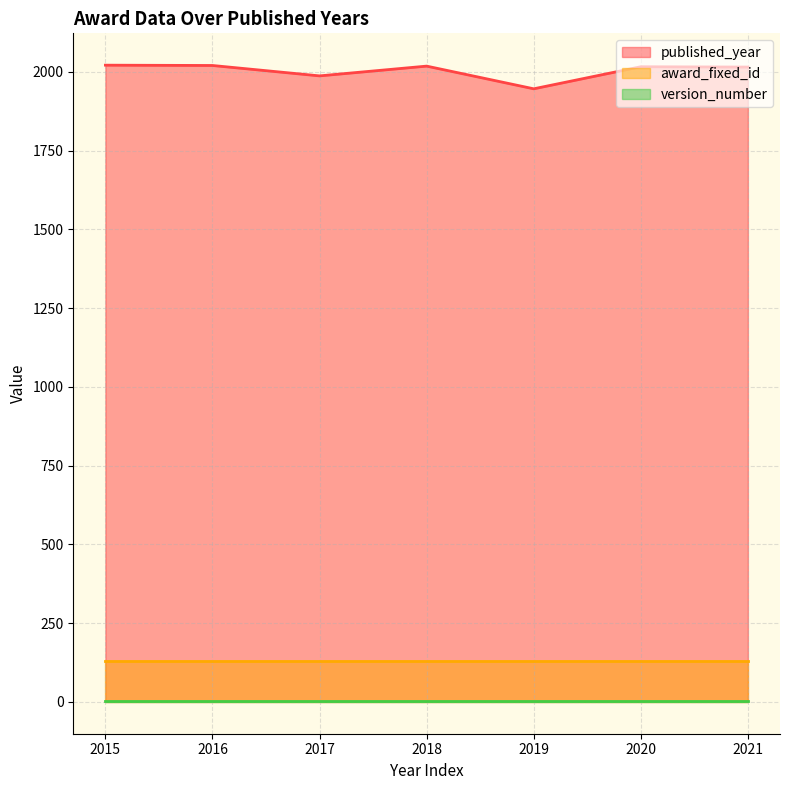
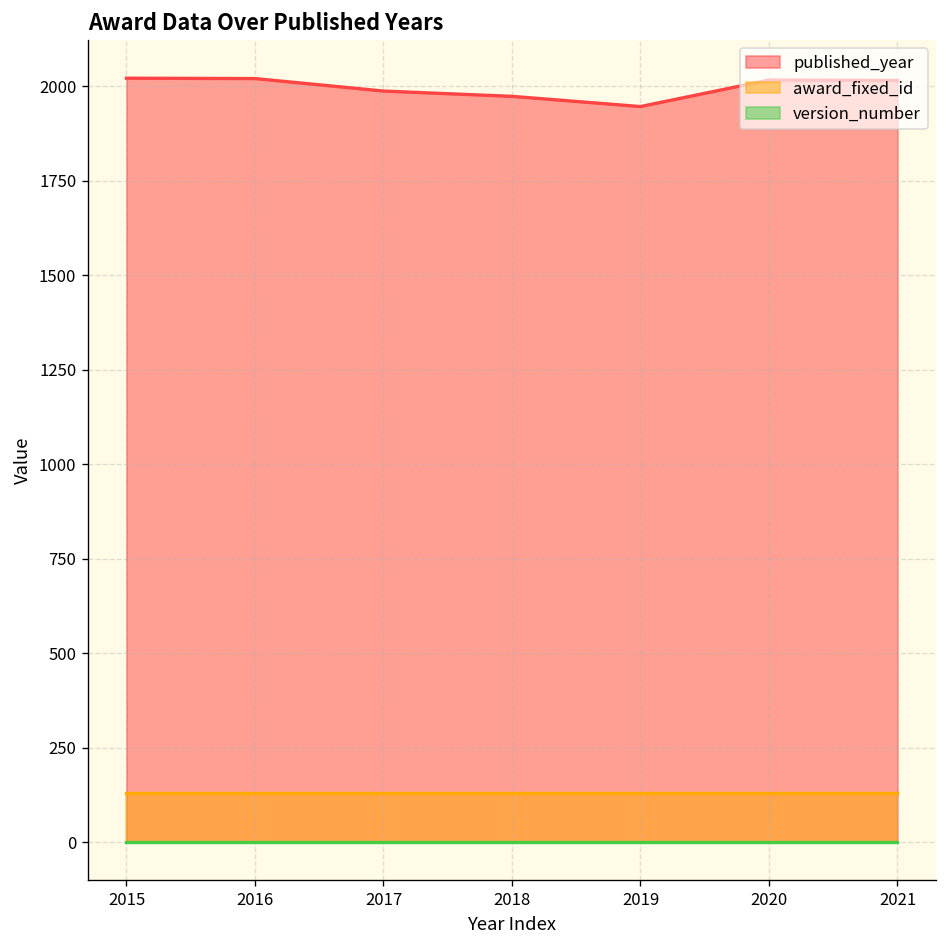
  {
    "published_year": {
      "2015": 2020,
      "2016": 2020,
      "2017": 1990,
-     "2018": 2020,
+     "2018": 1970,
      "2019": 1950
    },
    "award_fixed_id": {
      "2015": 130,
      "2016": 130,
      "2017": 130,
      "2018": 130,
      "2019": 130,
      "2020": 130,
      "2021": 130
    },
    "version_number": {
      "2015": 0,
      "2016": 0,
      "2017": 0,
      "2018": 0,
      "2019": 0,
      "2020": 0,
      "2021": 0
    }
  }
